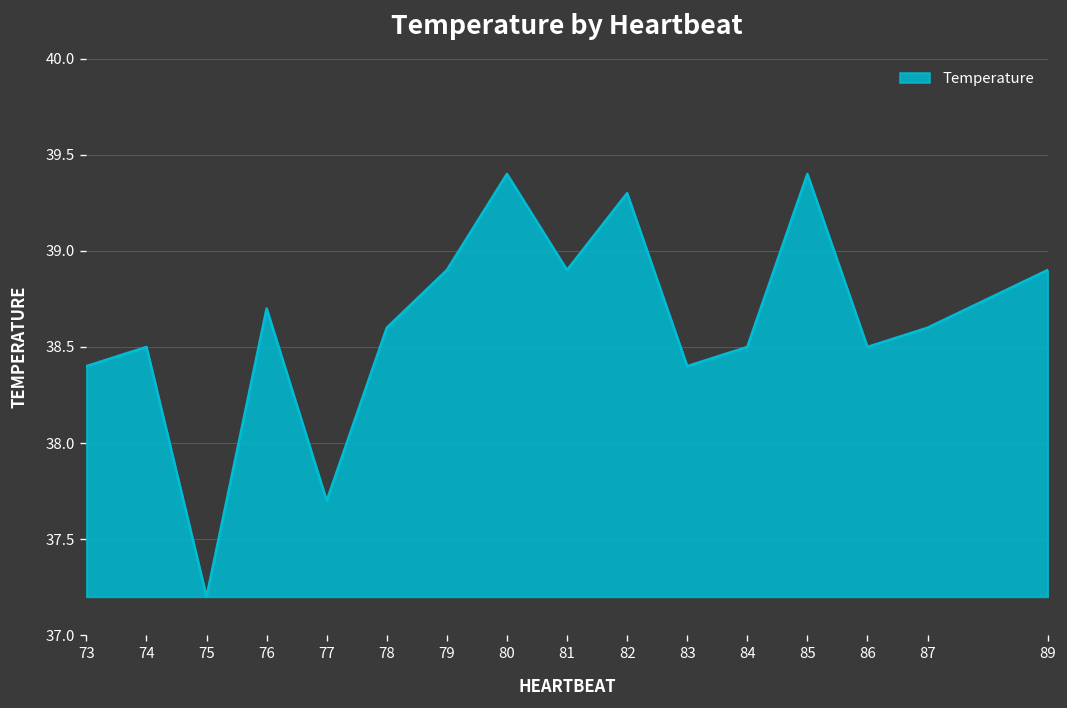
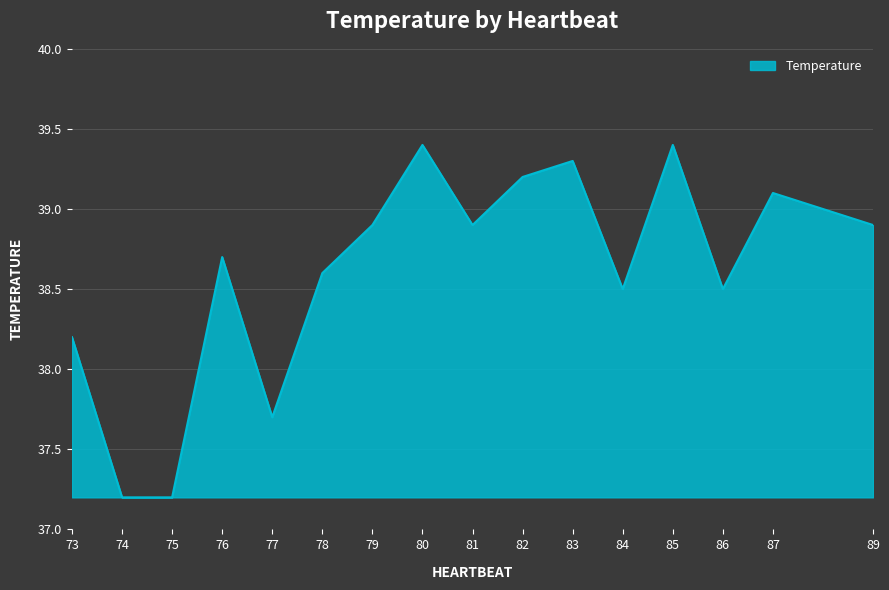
  {
-   "73": 38.4,
-   "74": 38.5,
+   "73": 38.2,
+   "74": 37.2,
    "75": 37.2,
    "76": 38.7,
    "77": 37.7,
    "78": 38.6,
    "79": 38.9,
    "80": 39.4,
    "81": 38.9,
-   "82": 39.3,
-   "83": 38.4,
+   "82": 39.2,
+   "83": 39.3,
    "84": 38.5,
    "85": 39.4,
    "86": 38.5,
-   "87": 38.6,
+   "87": 39.1,
    "89": 38.9
  }
